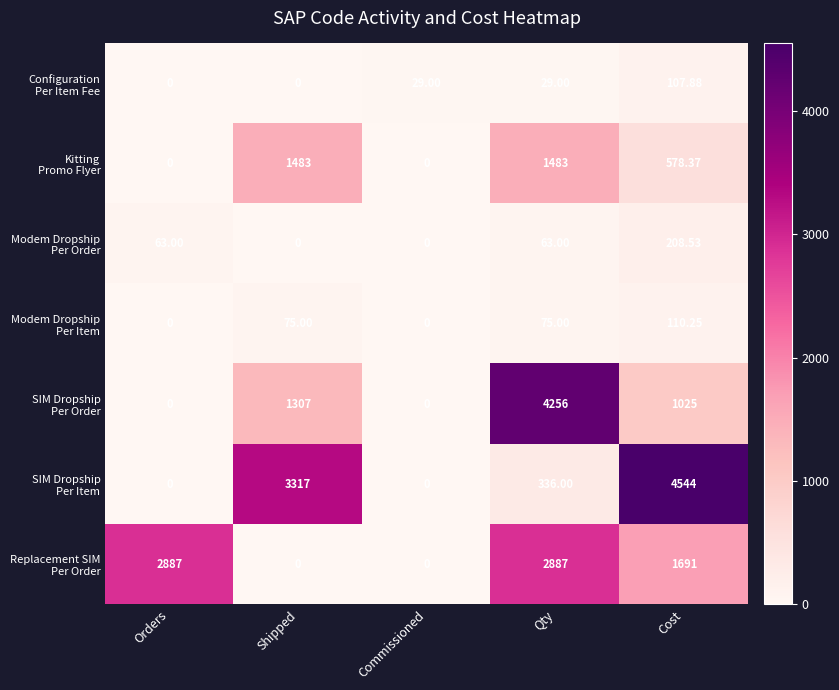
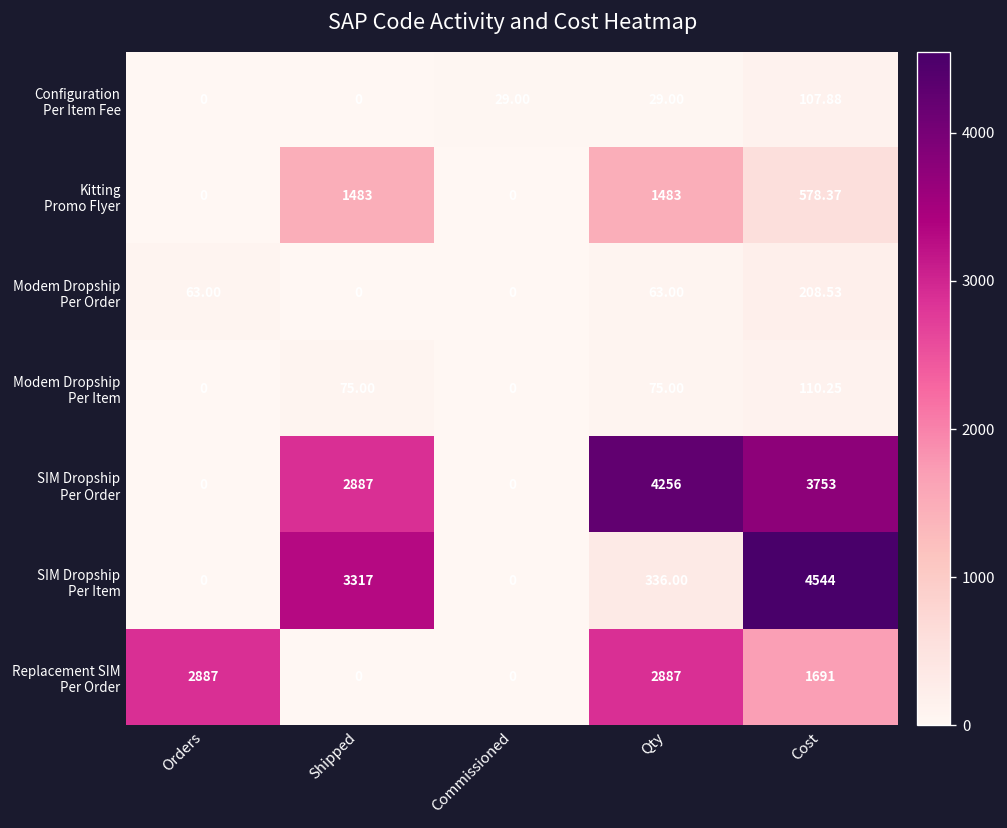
  {
    "Kitting Promo Flyer": {
      "Shipped": 1483,
      "Qty": 1483
    },
    "SIM Dropship Per Order": {
-     "Shipped": 1307,
+     "Shipped": 2887,
      "Qty": 4256,
-     "Cost": 1025
+     "Cost": 3753
    },
    "SIM Dropship Per Item": {
      "Shipped": 3317,
      "Cost": 4544
    },
    "Replacement SIM Per Order": {
      "Orders": 2887,
      "Qty": 2887,
      "Cost": 1691
    }
  }
